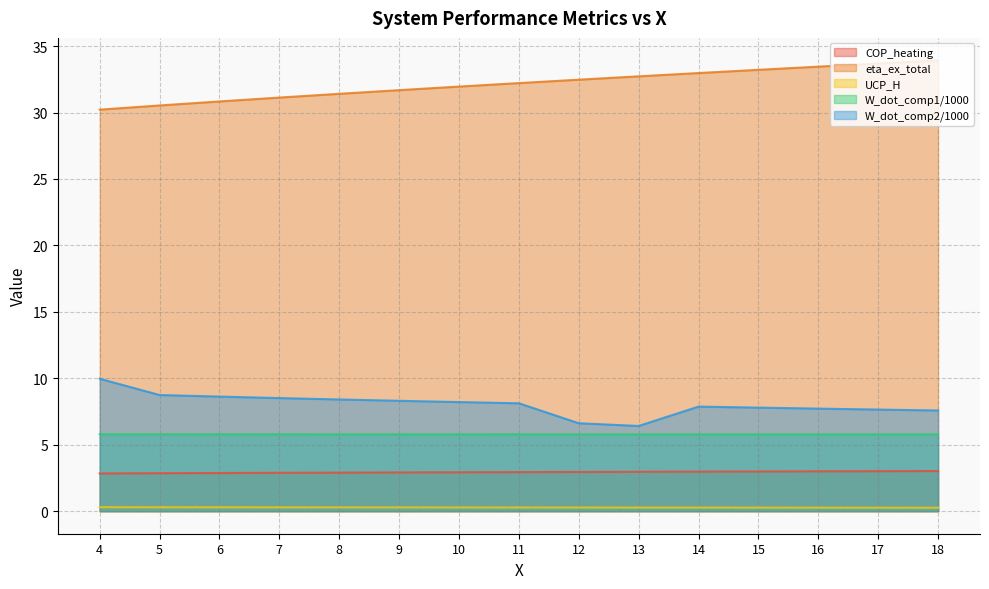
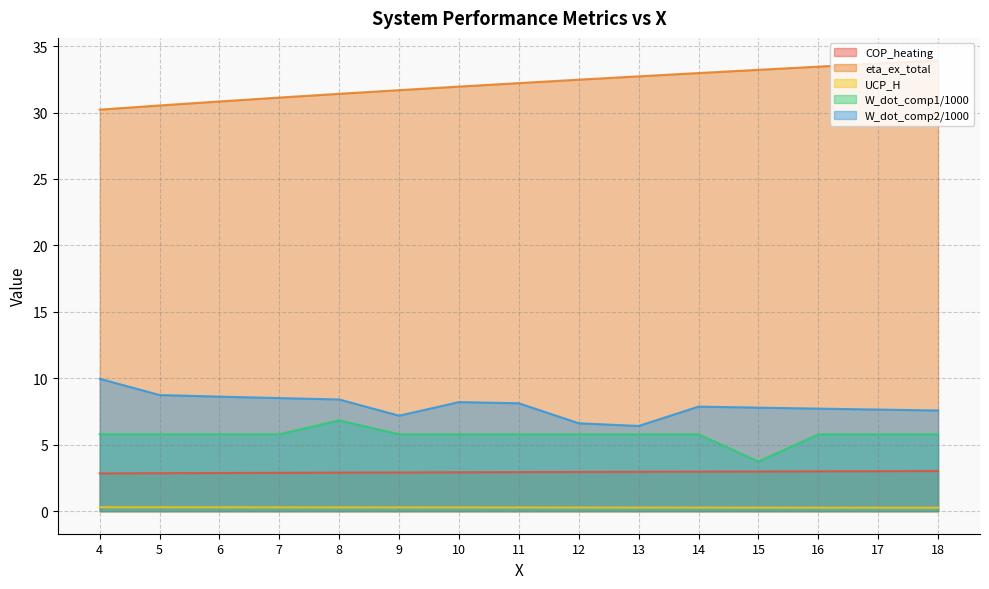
  {
    "W_dot_comp1/1000": {
      "4": 5.8,
      "5": 5.8,
      "6": 5.8,
      "7": 5.8,
-     "8": 5.8,
+     "8": 6.8,
      "9": 5.8,
      "10": 5.8,
      "11": 5.8,
      "12": 5.8,
      "13": 5.8,
      "14": 5.8,
-     "15": 5.8,
+     "15": 3.7,
      "16": 5.8,
      "17": 5.8,
      "18": 5.8
    },
    "W_dot_comp2/1000": {
      "4": 10.0,
      "5": 8.7,
      "6": 8.6,
      "7": 8.5,
      "8": 8.4,
-     "9": 8.3,
+     "9": 7.2,
      "10": 8.2,
      "11": 8.1,
      "12": 6.6,
      "13": 6.4,
      "14": 7.9,
      "15": 7.8,
      "16": 7.7,
      "17": 7.6,
      "18": 7.6
    }
  }
